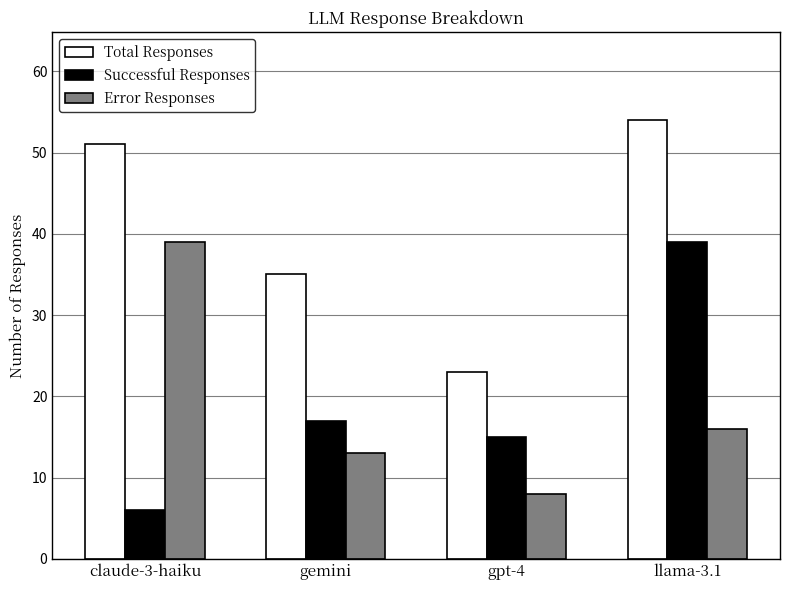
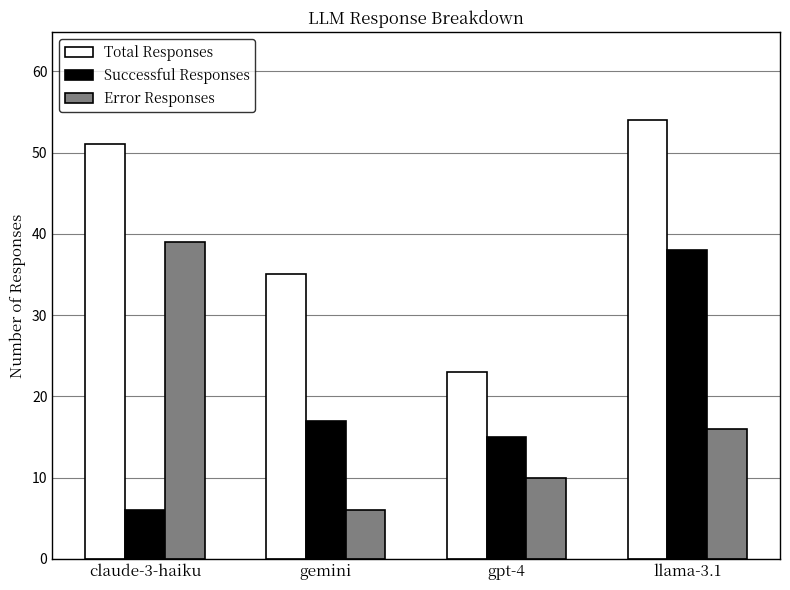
  {
    "Total Responses": {
      "claude-3-haiku": 51,
      "gemini": 35,
      "gpt-4": 23,
      "llama-3.1": 54
    },
    "Successful Responses": {
      "claude-3-haiku": 6,
      "gemini": 17,
      "gpt-4": 15,
-     "llama-3.1": 39
+     "llama-3.1": 38
    },
    "Error Responses": {
      "claude-3-haiku": 39,
-     "gemini": 13,
-     "gpt-4": 8,
+     "gemini": 6,
+     "gpt-4": 10,
      "llama-3.1": 16
    }
  }
